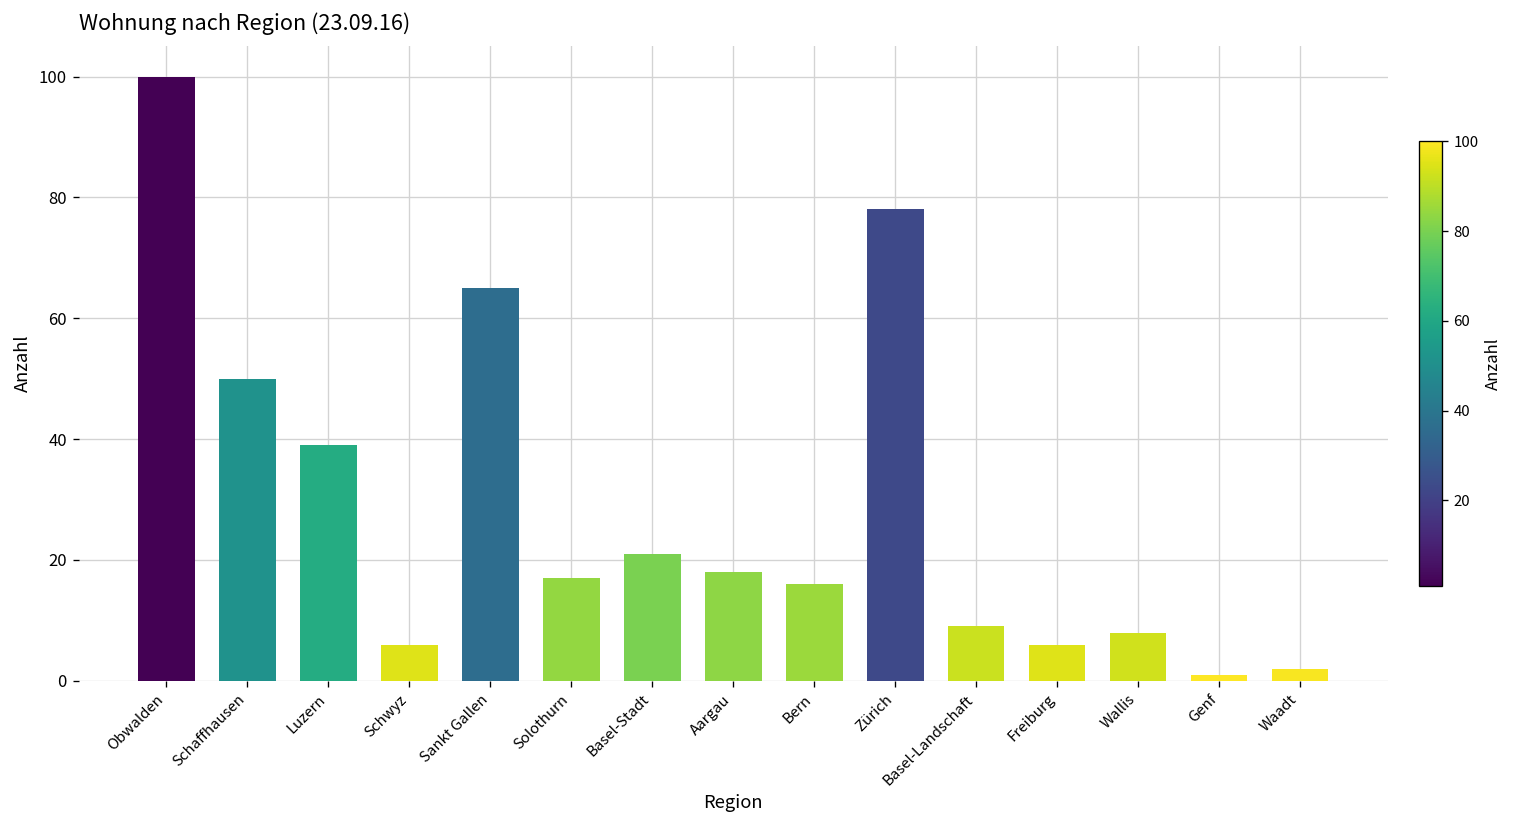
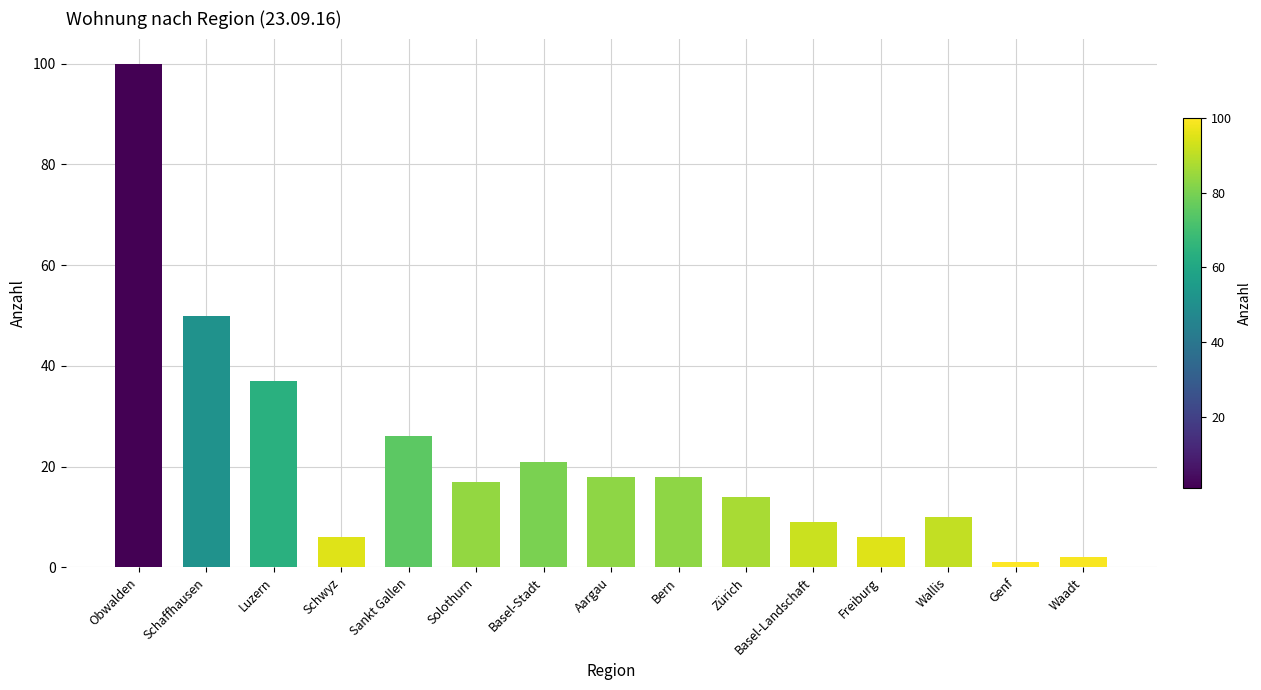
  {
    "Obwalden": 100,
    "Schaffhausen": 50,
-   "Luzern": 39,
+   "Luzern": 37,
    "Schwyz": 6,
-   "Sankt Gallen": 65,
+   "Sankt Gallen": 26,
    "Solothurn": 17,
    "Basel-Stadt": 21,
    "Aargau": 18,
-   "Bern": 16,
-   "Zürich": 78,
+   "Bern": 18,
+   "Zürich": 14,
    "Basel-Landschaft": 9,
    "Freiburg": 6,
-   "Wallis": 8,
+   "Wallis": 10,
    "Genf": 1,
    "Waadt": 2
  }
